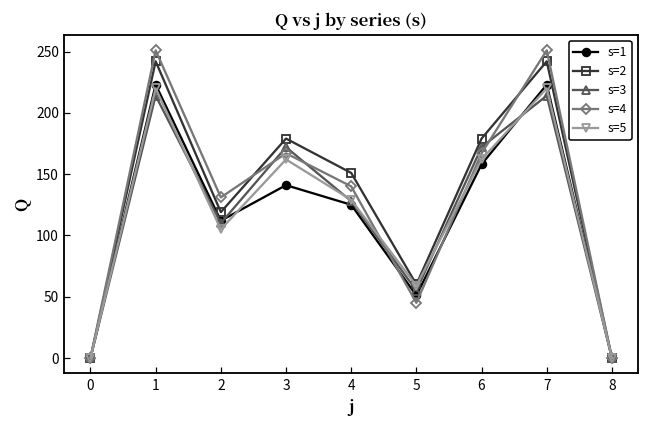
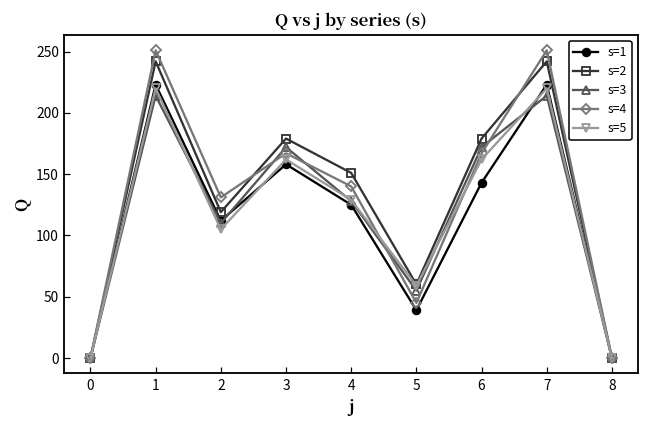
  {
    "s=1": {
      "1": 223,
-     "3": 141,
+     "3": 158,
      "4": 125,
-     "5": 51,
-     "6": 158,
+     "5": 39,
+     "6": 143,
      "7": 223
    }
  }
